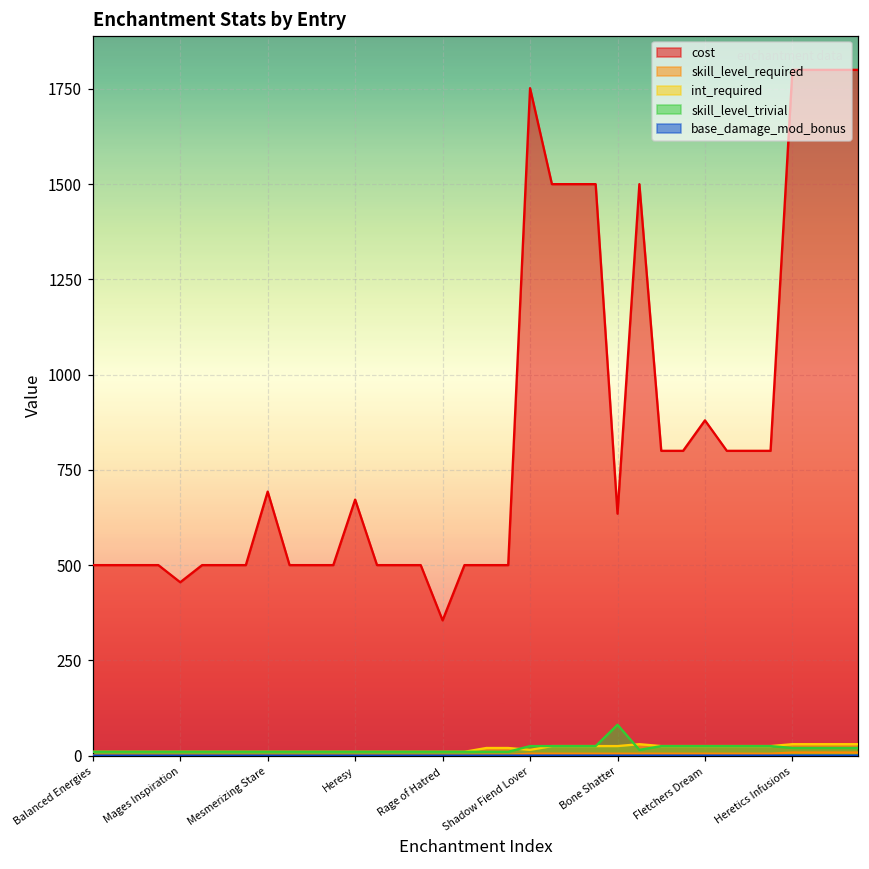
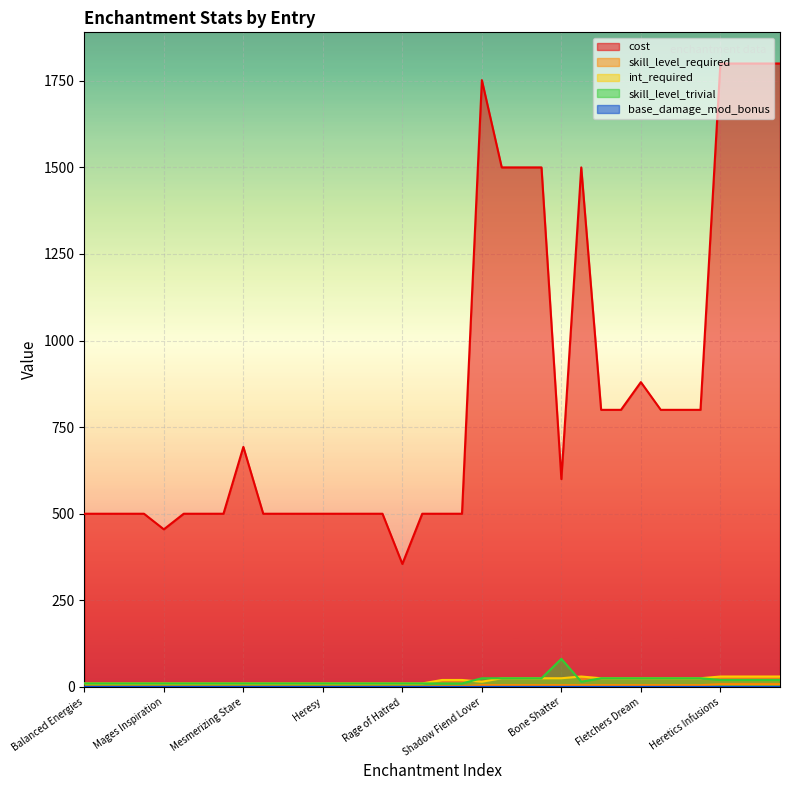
  {
    "cost": {
      "Balanced Energies": 500,
      "Mages Inspiration": 460,
      "Mesmerizing Stare": 690,
-     "Heresy": 670,
+     "Heresy": 500,
      "Rage of Hatred": 360,
      "Shadow Fiend Lover": 1750,
-     "Bone Shatter": 640,
+     "Bone Shatter": 600,
      "Fletchers Dream": 880
    },
    "skill_level_trivial": {
      "Shadow Fiend Lover": 30,
      "Bone Shatter": 80,
      "Heretics Infusions": 20
    },
    "base_damage_mod_bonus": {
      "Heretics Infusions": 0
    }
  }
